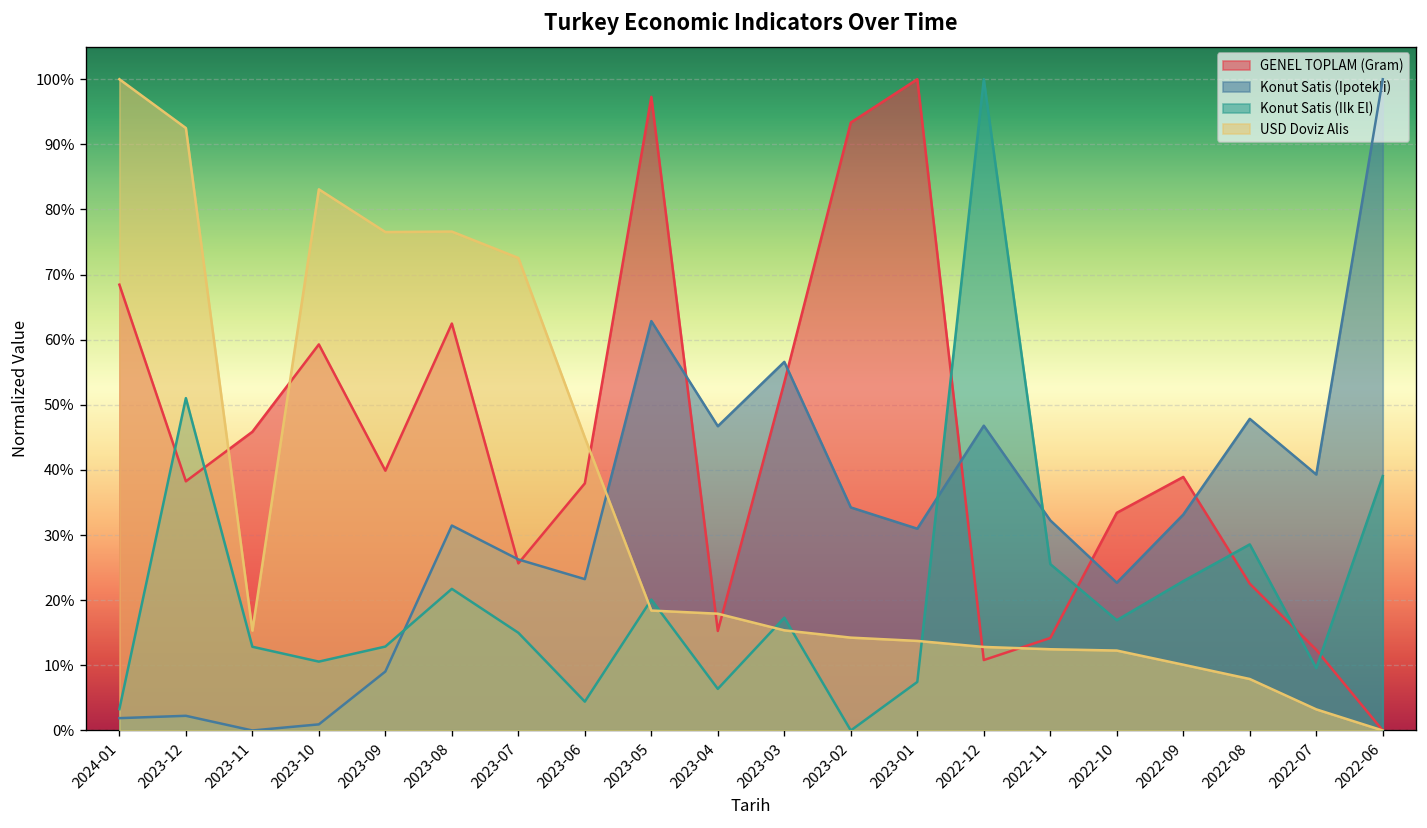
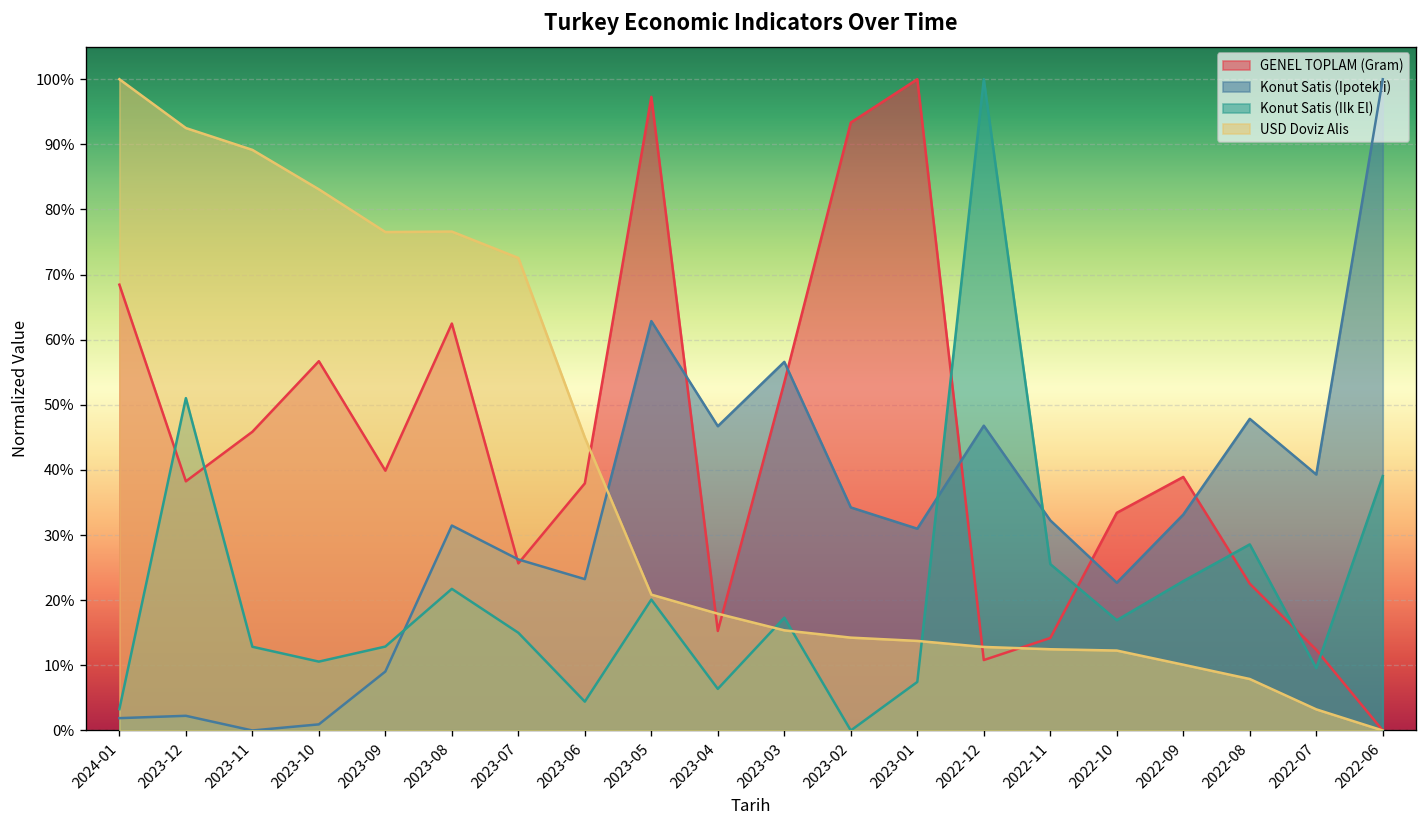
  {
    "GENEL TOPLAM (Gram)": {
      "2024-01": "68%",
      "2023-12": "38%",
      "2023-11": "46%",
-     "2023-10": "59%",
+     "2023-10": "57%",
      "2023-09": "40%",
      "2023-08": "62%",
      "2023-07": "26%",
      "2023-06": "38%",
      "2023-05": "97%",
      "2023-04": "15%",
      "2023-03": "53%",
      "2023-02": "93%",
      "2023-01": "100%",
      "2022-12": "11%",
      "2022-11": "14%",
      "2022-10": "33%",
      "2022-09": "39%",
      "2022-08": "23%",
      "2022-07": "12%"
    },
    "USD Doviz Alis": {
      "2024-01": "100%",
      "2023-12": "93%",
-     "2023-11": "15%",
+     "2023-11": "89%",
      "2023-10": "83%",
      "2023-09": "77%",
      "2023-08": "77%",
      "2023-07": "73%",
      "2023-06": "45%",
-     "2023-05": "18%",
+     "2023-05": "21%",
      "2023-04": "18%",
      "2023-03": "15%",
      "2023-02": "14%",
      "2023-01": "14%",
      "2022-12": "13%",
      "2022-11": "12%",
      "2022-10": "12%",
      "2022-09": "10%",
      "2022-08": "8%",
      "2022-07": "3%"
    }
  }
